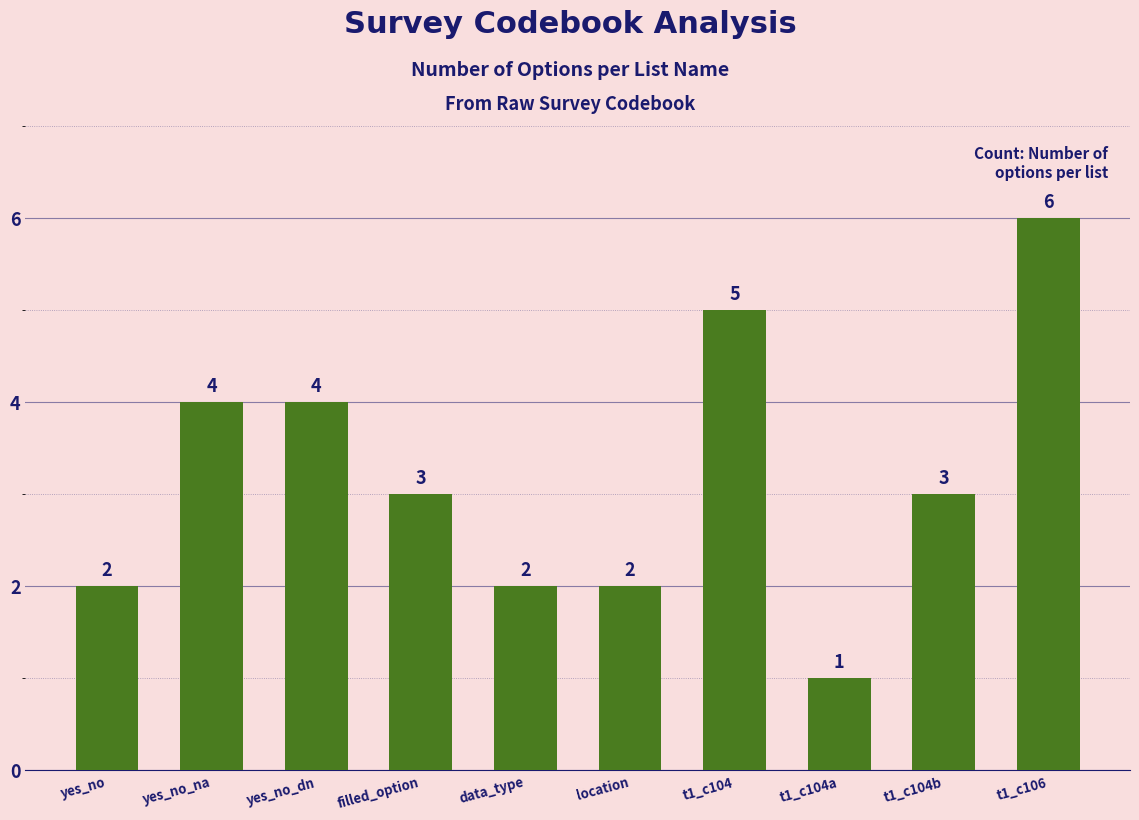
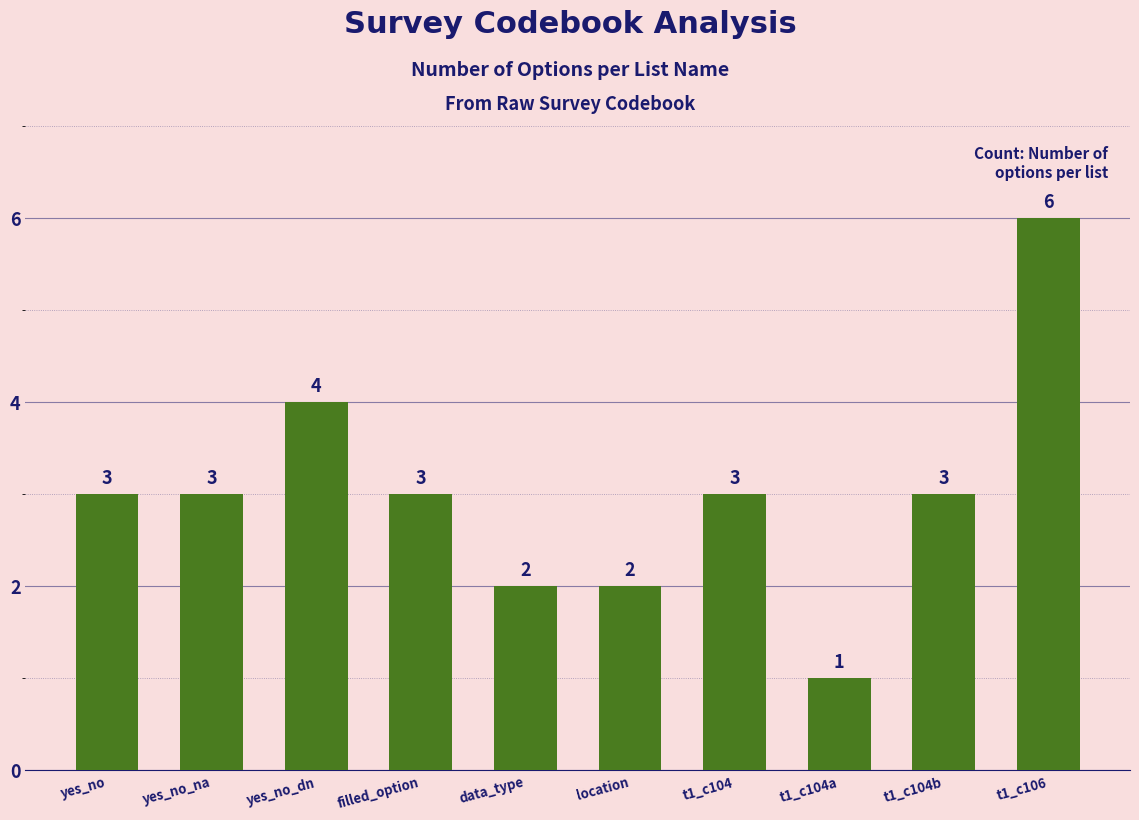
  {
-   "yes_no": 2,
-   "yes_no_na": 4,
+   "yes_no": 3,
+   "yes_no_na": 3,
    "yes_no_dn": 4,
    "filled_option": 3,
    "data_type": 2,
    "location": 2,
-   "t1_c104": 5,
+   "t1_c104": 3,
    "t1_c104a": 1,
    "t1_c104b": 3,
    "t1_c106": 6
  }
